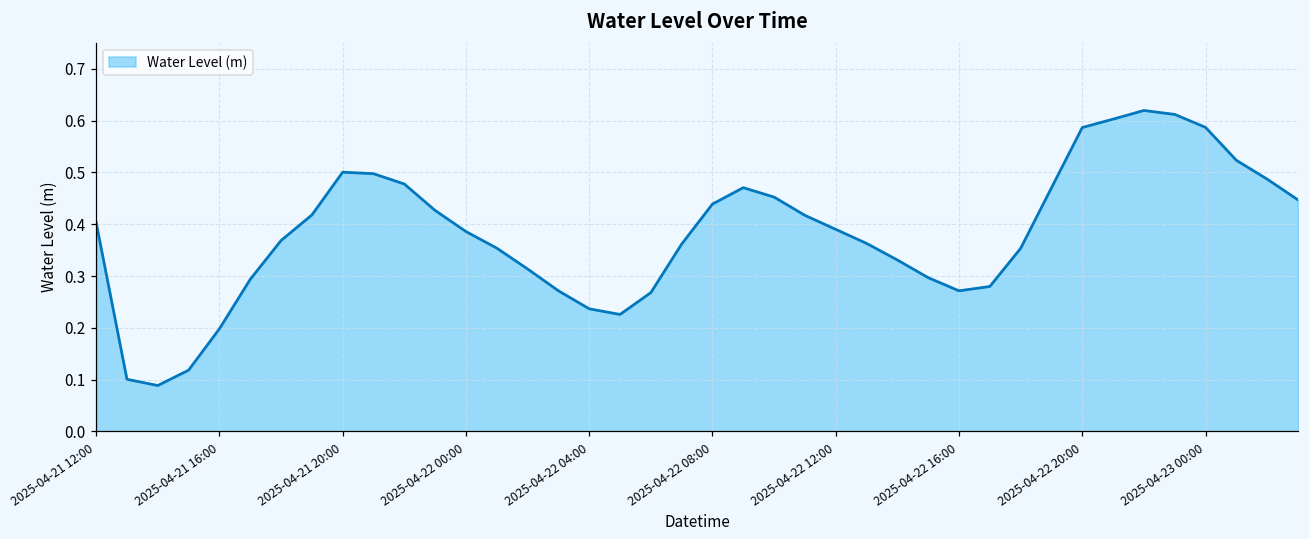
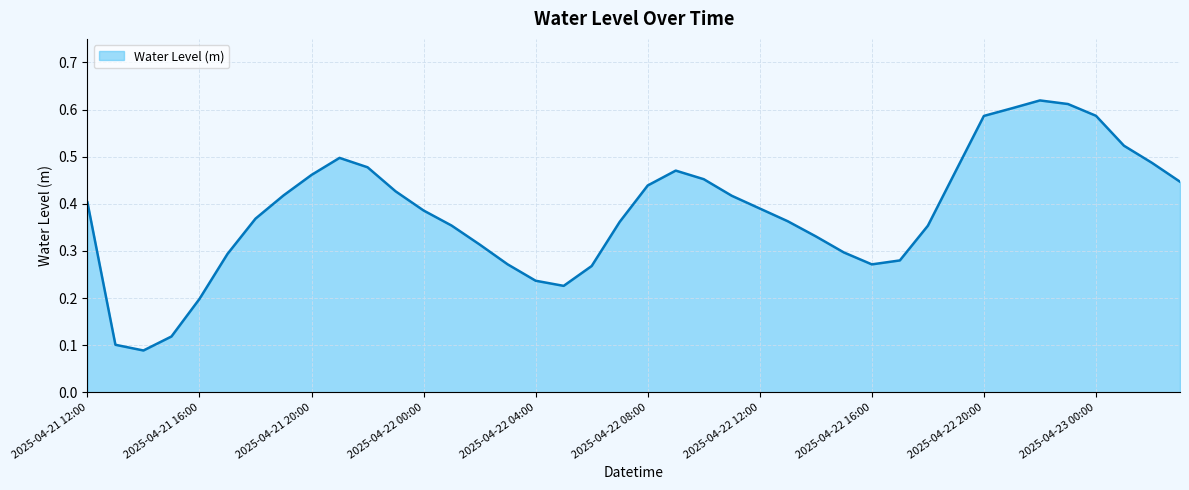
  {
    "2025-04-21 12:00": 0.40,
    "2025-04-21 16:00": 0.20,
-   "2025-04-21 20:00": 0.50,
+   "2025-04-21 20:00": 0.46,
    "2025-04-22 00:00": 0.39,
    "2025-04-22 04:00": 0.24,
    "2025-04-22 08:00": 0.44,
    "2025-04-22 12:00": 0.39,
    "2025-04-22 16:00": 0.27,
    "2025-04-22 20:00": 0.59,
    "2025-04-23 00:00": 0.59
  }
